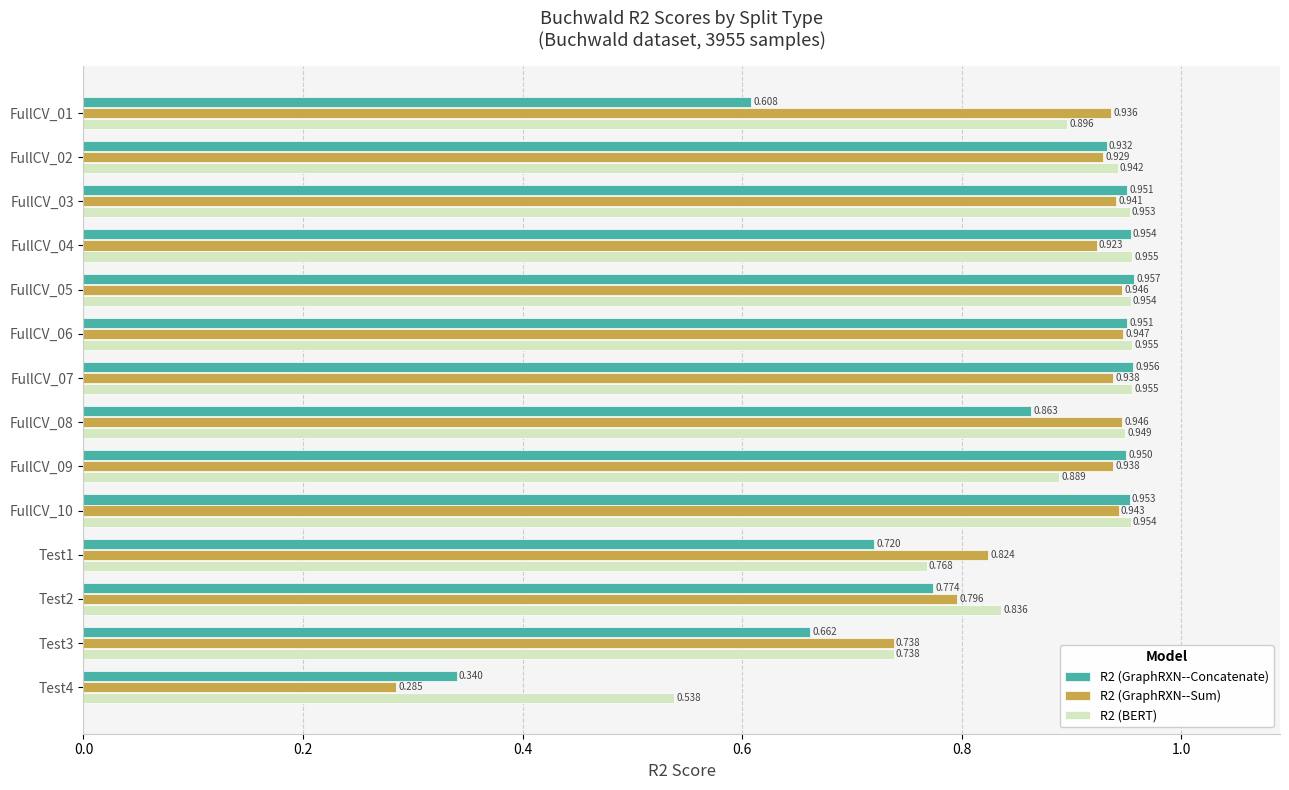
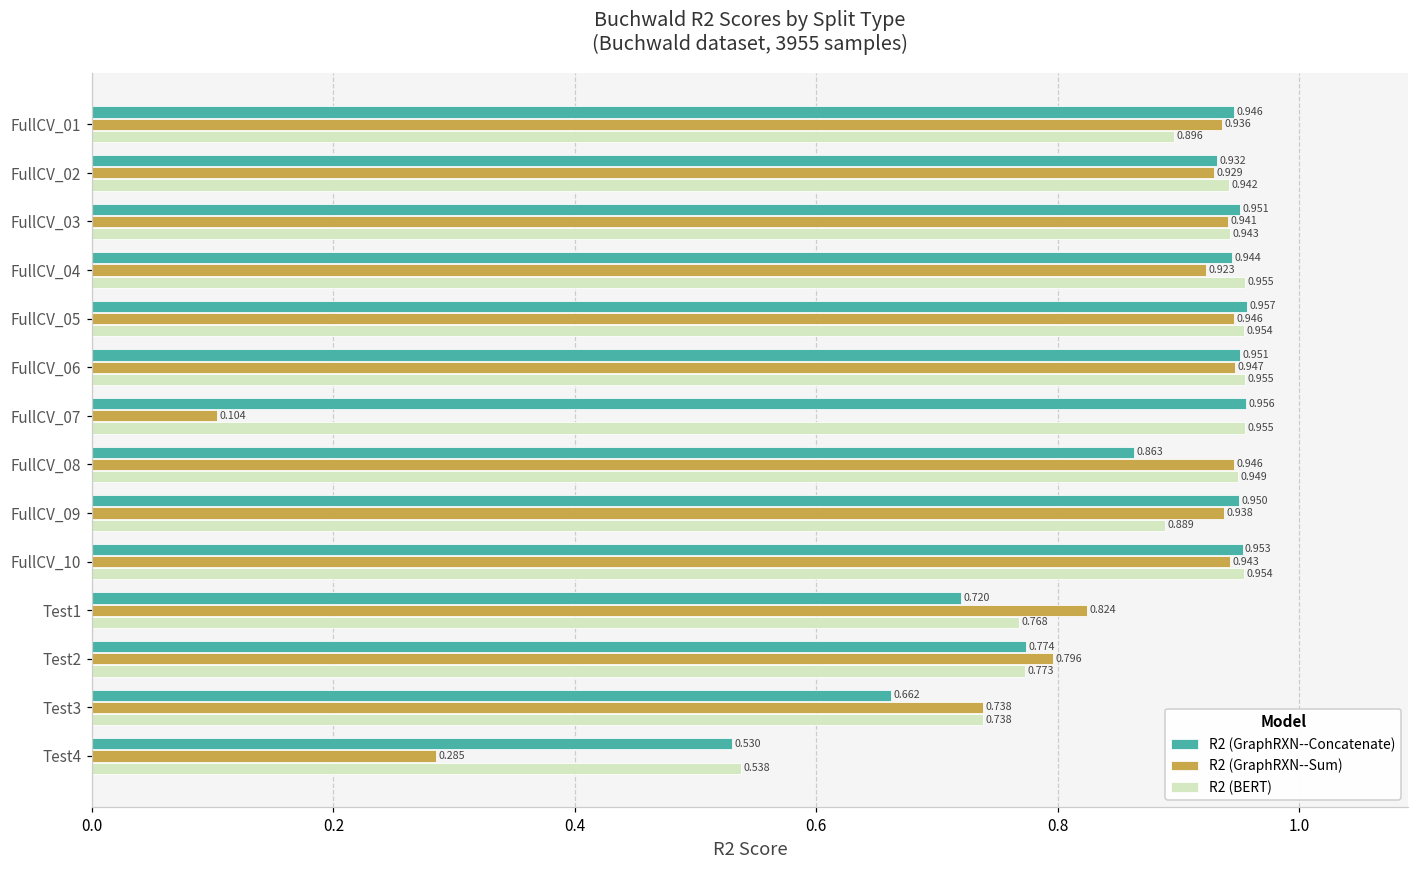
  {
    "R2 (GraphRXN--Concatenate)": {
-     "FullCV_01": 0.608,
+     "FullCV_01": 0.946,
      "FullCV_02": 0.932,
      "FullCV_03": 0.951,
-     "FullCV_04": 0.954,
+     "FullCV_04": 0.944,
      "FullCV_05": 0.957,
      "FullCV_06": 0.951,
      "FullCV_07": 0.956,
      "FullCV_08": 0.863,
      "FullCV_09": 0.950,
      "FullCV_10": 0.953,
      "Test1": 0.720,
      "Test2": 0.774,
      "Test3": 0.662,
-     "Test4": 0.340
+     "Test4": 0.530
    },
    "R2 (GraphRXN--Sum)": {
      "FullCV_01": 0.936,
      "FullCV_02": 0.929,
      "FullCV_03": 0.941,
      "FullCV_04": 0.923,
      "FullCV_05": 0.946,
      "FullCV_06": 0.947,
-     "FullCV_07": 0.938,
+     "FullCV_07": 0.104,
      "FullCV_08": 0.946,
      "FullCV_09": 0.938,
      "FullCV_10": 0.943,
      "Test1": 0.824,
      "Test2": 0.796,
      "Test3": 0.738,
      "Test4": 0.285
    },
    "R2 (BERT)": {
      "FullCV_01": 0.896,
      "FullCV_02": 0.942,
-     "FullCV_03": 0.953,
+     "FullCV_03": 0.943,
      "FullCV_04": 0.955,
      "FullCV_05": 0.954,
      "FullCV_06": 0.955,
      "FullCV_07": 0.955,
      "FullCV_08": 0.949,
      "FullCV_09": 0.889,
      "FullCV_10": 0.954,
      "Test1": 0.768,
-     "Test2": 0.836,
+     "Test2": 0.773,
      "Test3": 0.738,
      "Test4": 0.538
    }
  }
